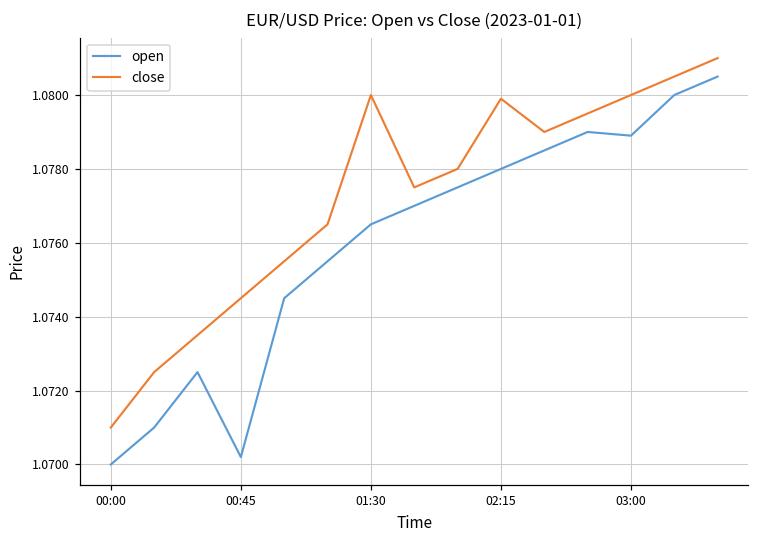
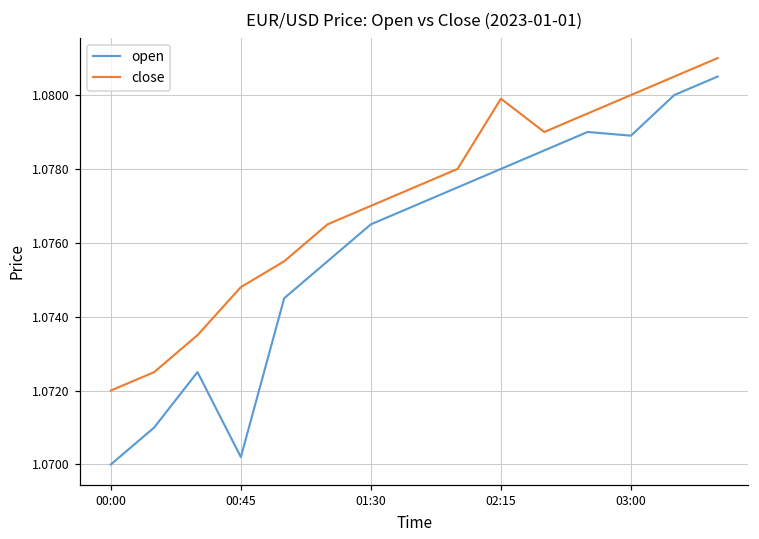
  {
    "open": {
      "00:00": 1.0700,
      "00:45": 1.0702,
      "01:30": 1.0765,
      "02:15": 1.0780,
      "03:00": 1.0789
    },
    "close": {
-     "00:00": 1.071,
-     "00:45": 1.0745,
-     "01:30": 1.080,
+     "00:00": 1.072,
+     "00:45": 1.0748,
+     "01:30": 1.077,
      "02:15": 1.0799,
      "03:00": 1.0800
    }
  }
